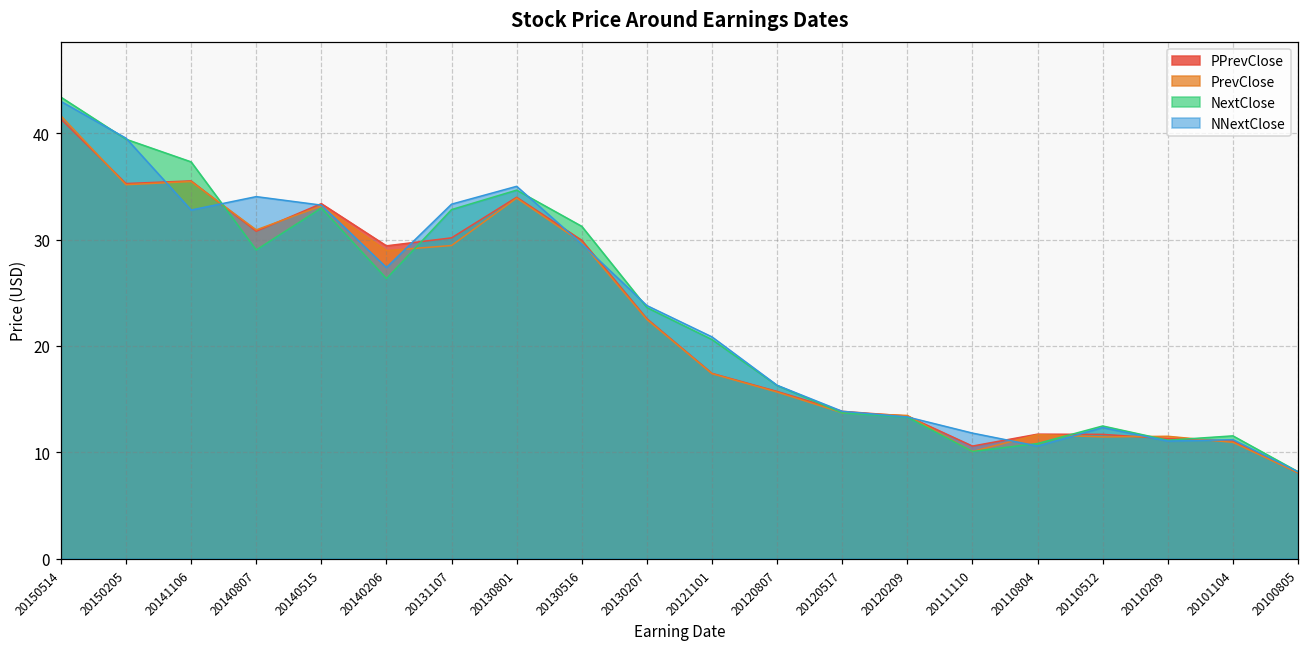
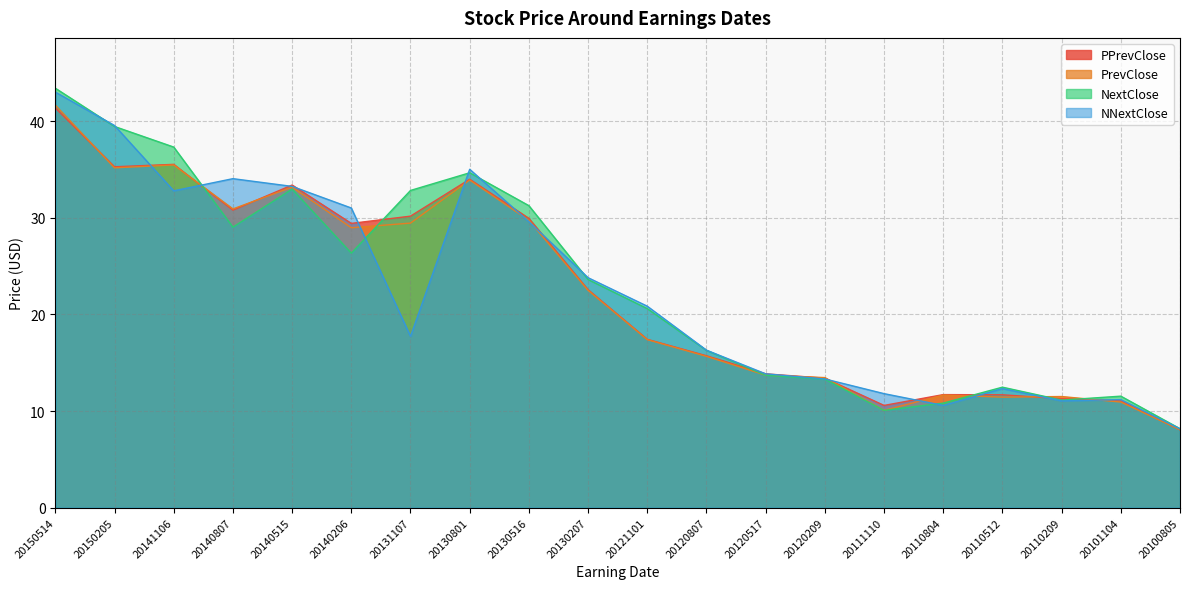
  {
    "NextClose": {
      "20150514": 43,
      "20141106": 37,
      "20140807": 29,
      "20140206": 26,
      "20131107": 33,
      "20130801": 35,
      "20130516": 31,
      "20101104": 12
    },
    "NNextClose": {
      "20150514": 43,
      "20141106": 33,
      "20140807": 34,
-     "20140206": 27,
-     "20131107": 33,
+     "20140206": 31,
+     "20131107": 18,
      "20130801": 35,
      "20111110": 12
    }
  }
